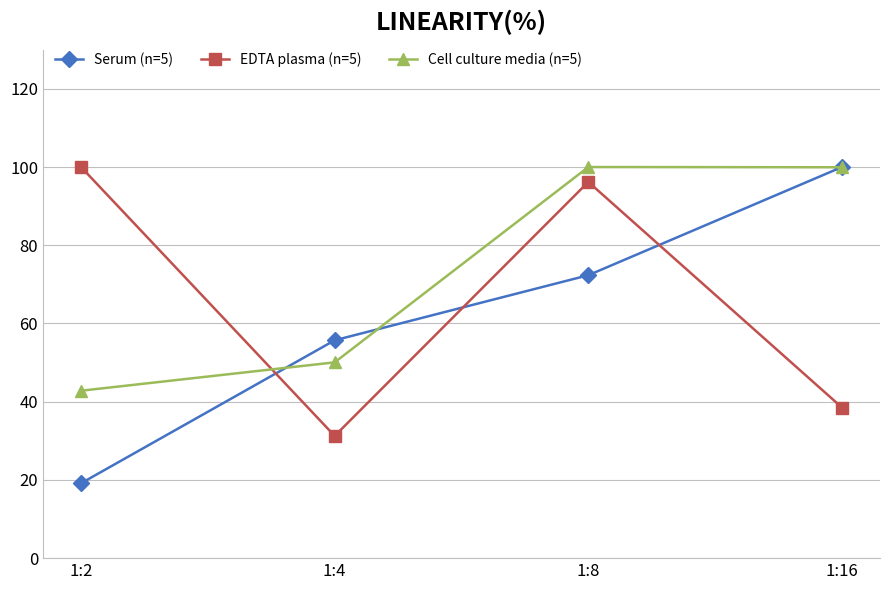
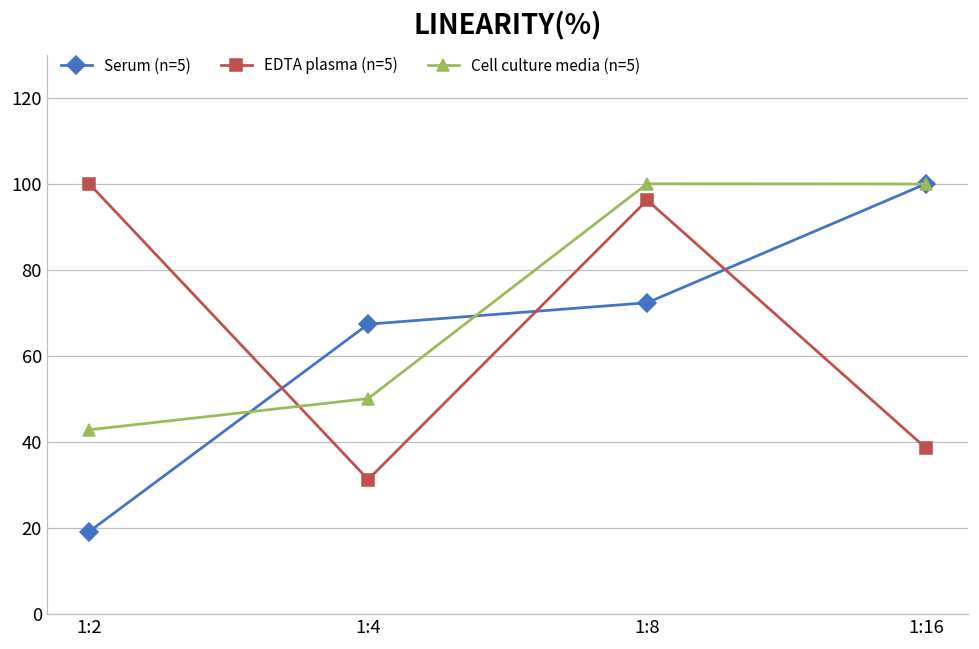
  {
    "Serum (n=5)": {
      "1:2": 19,
-     "1:4": 56,
+     "1:4": 67,
      "1:8": 72
    },
    "EDTA plasma (n=5)": {
      "1:2": 100,
      "1:4": 31,
      "1:8": 96,
      "1:16": 39
    },
    "Cell culture media (n=5)": {
      "1:2": 43,
      "1:4": 50,
      "1:8": 100
    }
  }
